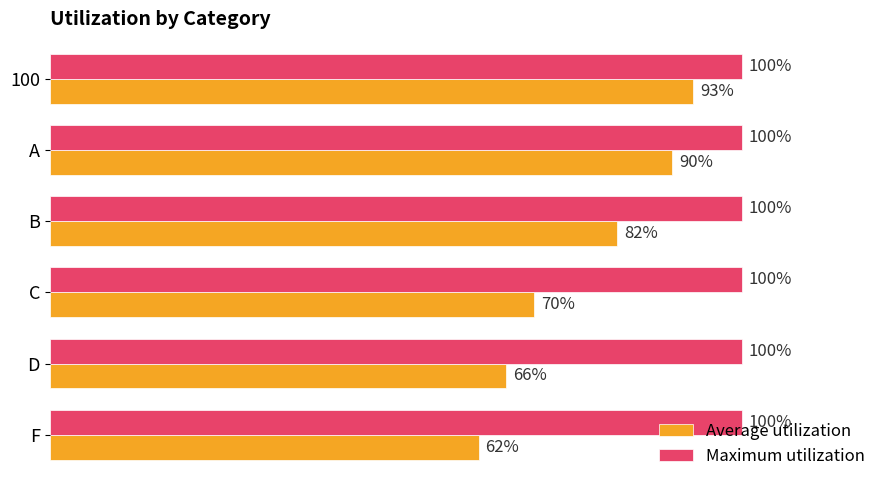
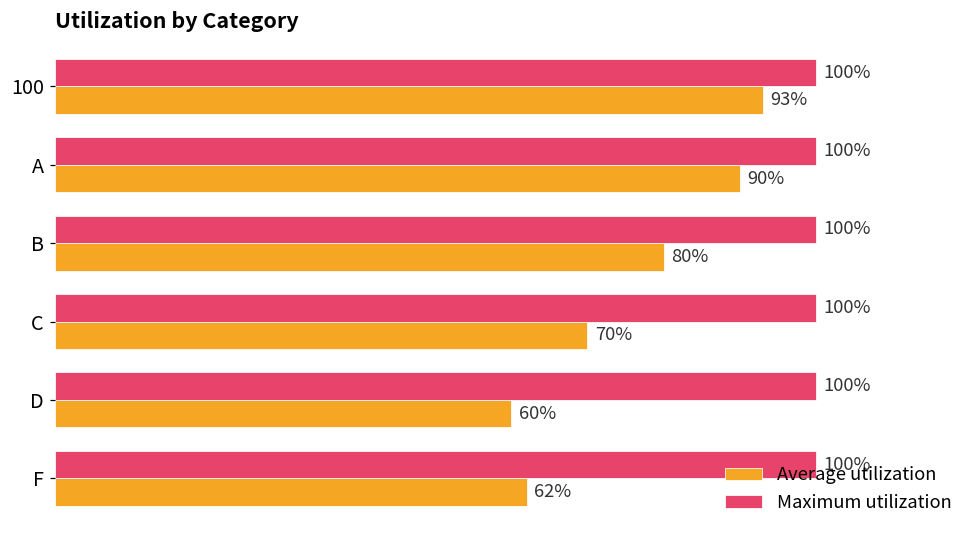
  {
    "Average utilization": {
      "100": "93%",
      "A": "90%",
-     "B": "82%",
+     "B": "80%",
      "C": "70%",
-     "D": "66%",
+     "D": "60%",
      "F": "62%"
    },
    "Maximum utilization": {
      "100": "100%",
      "A": "100%",
      "B": "100%",
      "C": "100%",
      "D": "100%",
      "F": "100%"
    }
  }
